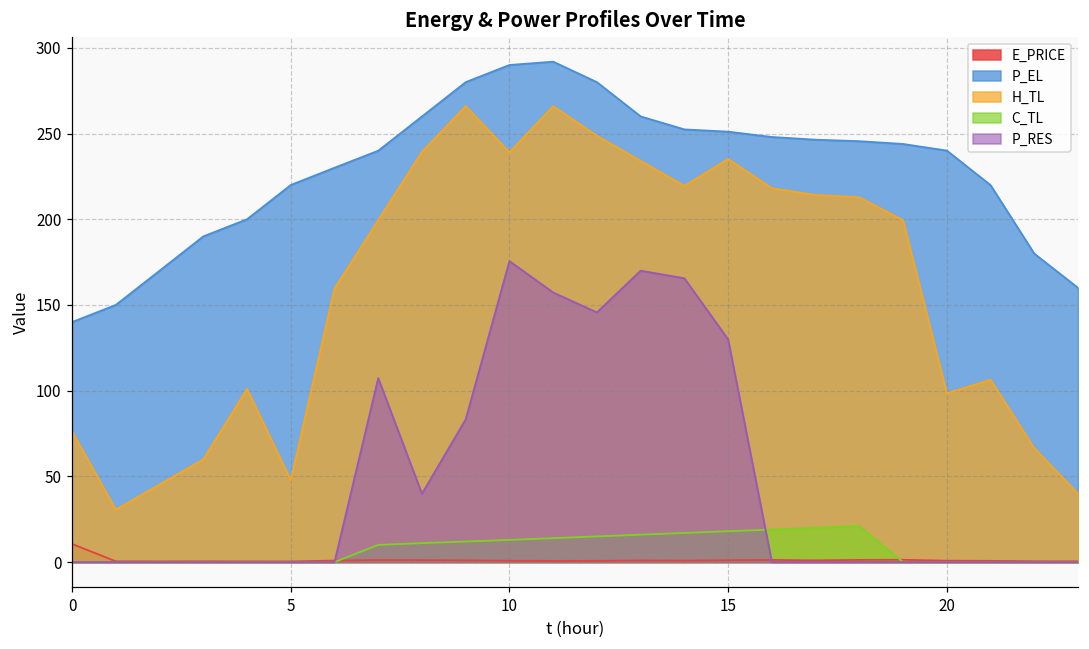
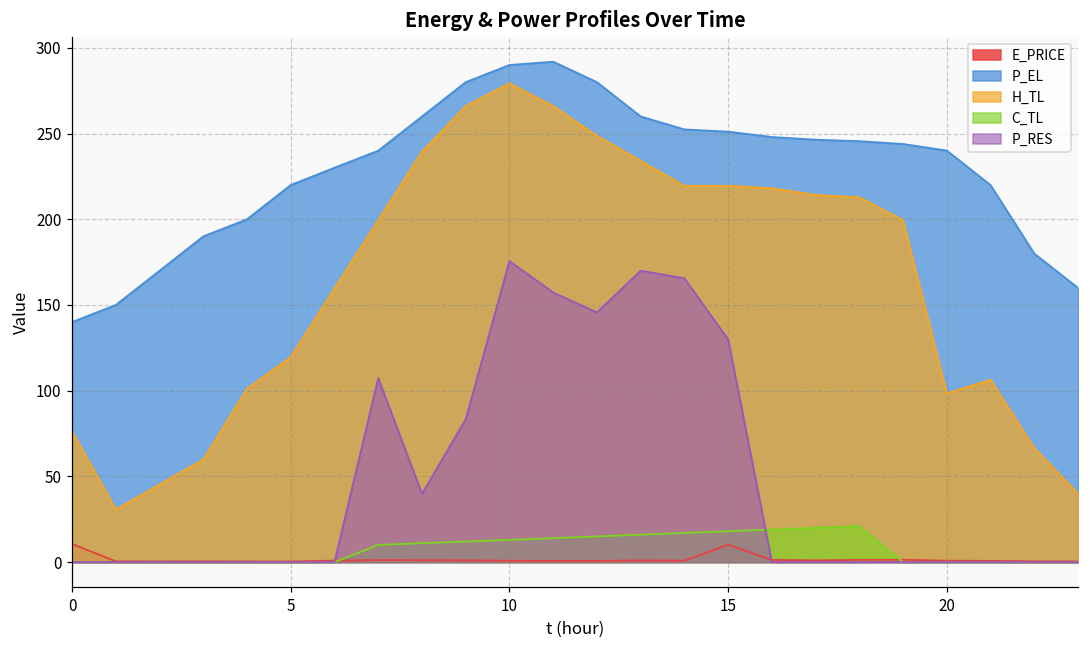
  {
    "E_PRICE": {
      "0": 11,
      "10": 1,
-     "15": 1
+     "15": 10
    },
    "P_EL": {
      "0": 140,
      "5": 220,
      "10": 290,
      "15": 251,
      "20": 240
    },
    "H_TL": {
      "0": 76,
-     "5": 48,
-     "10": 239,
-     "15": 235,
+     "5": 120,
+     "10": 279,
+     "15": 220,
      "20": 98
    },
    "C_TL": {
      "10": 13,
      "15": 18
    },
    "P_RES": {
      "10": 176,
      "15": 130
    }
  }
